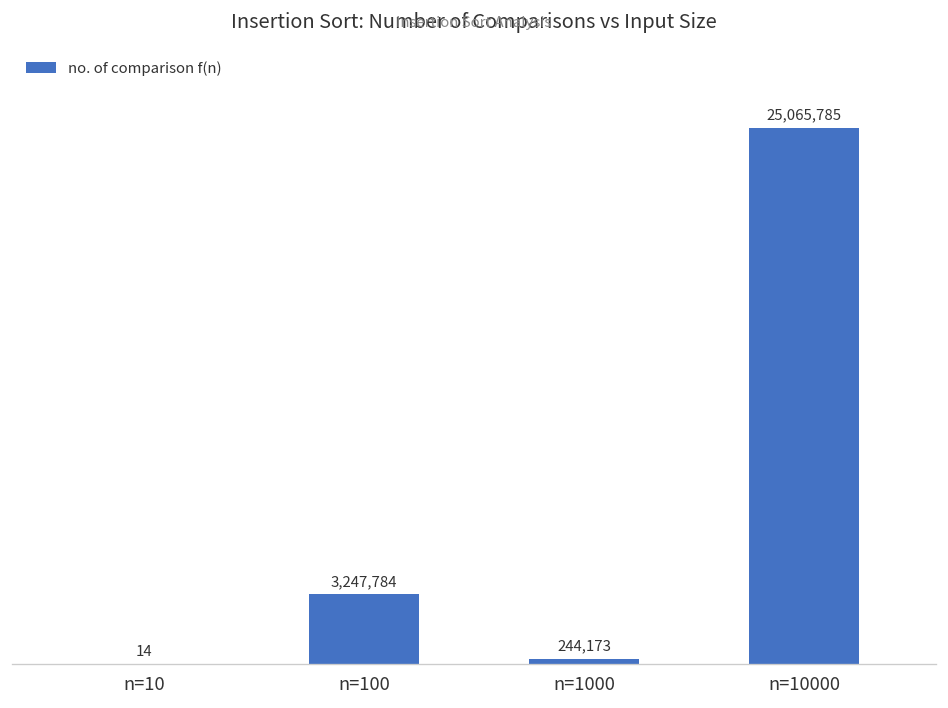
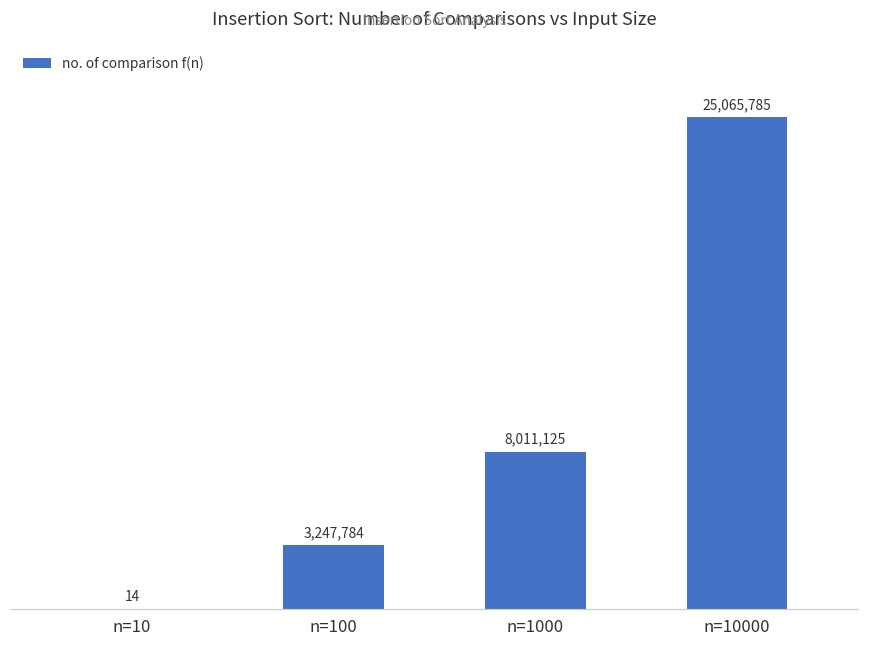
  {
    "n=10": "14",
    "n=100": "3,247,784",
-   "n=1000": "244,173",
+   "n=1000": "8,011,125",
    "n=10000": "25,065,785"
  }
